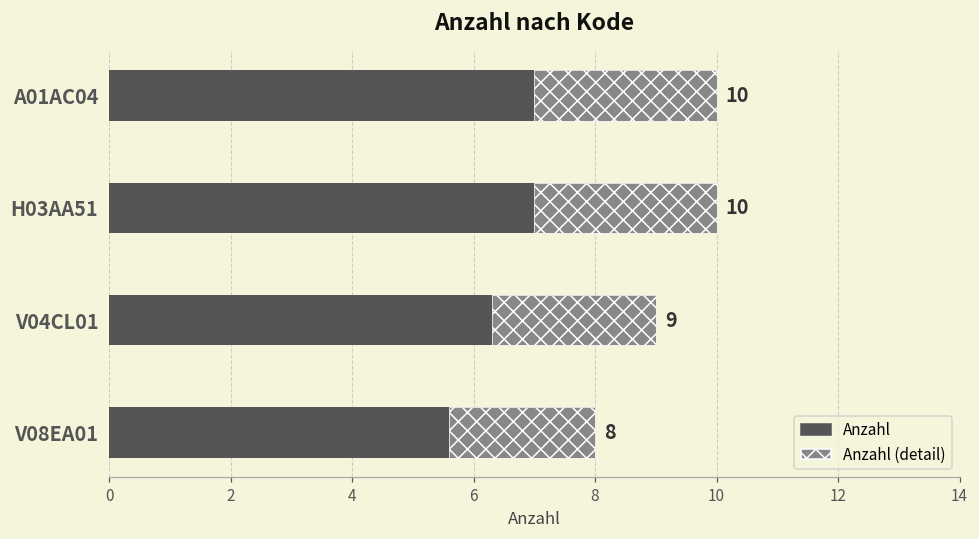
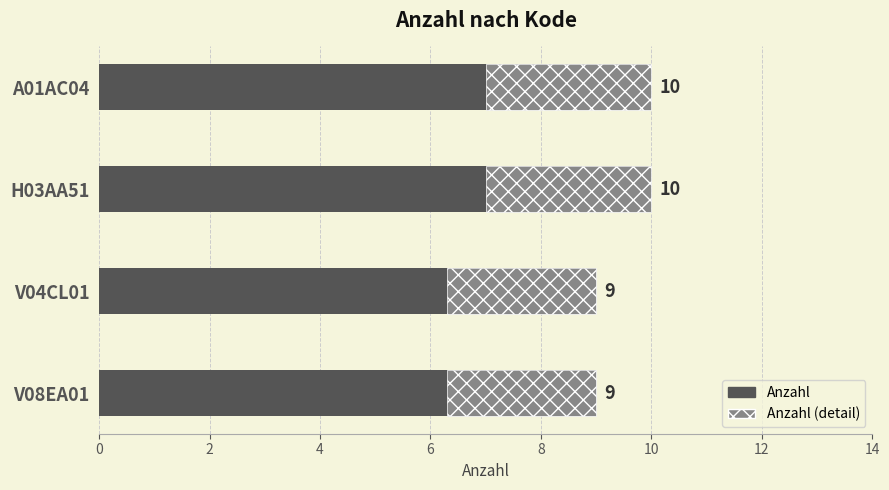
  {
    "Anzahl": {
      "A01AC04": 10,
      "H03AA51": 10,
      "V04CL01": 9,
-     "V08EA01": 8
+     "V08EA01": 9
    }
  }
